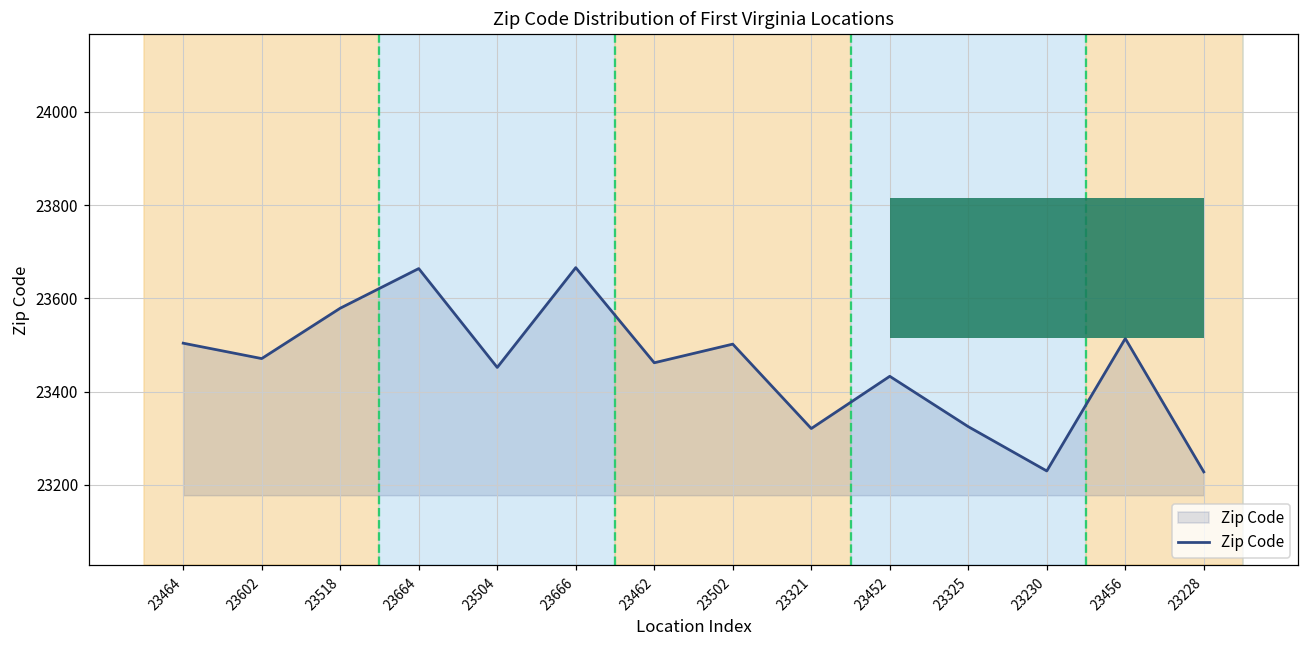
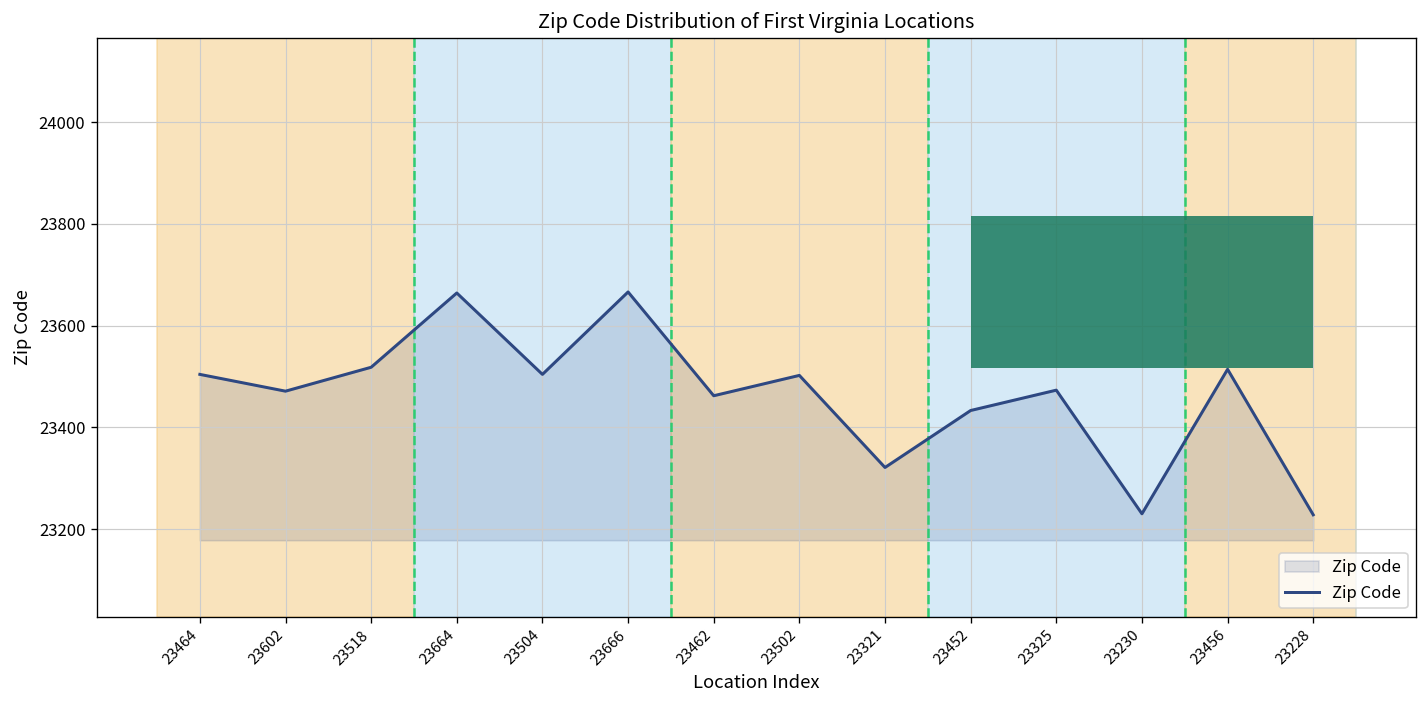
  {
    "23464": 23500,
    "23602": 23470,
-   "23518": 23580,
+   "23518": 23520,
    "23664": 23660,
-   "23504": 23450,
+   "23504": 23500,
    "23666": 23670,
    "23462": 23460,
    "23502": 23500,
    "23321": 23320,
    "23452": 23430,
-   "23325": 23330,
+   "23325": 23470,
    "23230": 23230,
    "23456": 23510,
    "23228": 23230
  }
